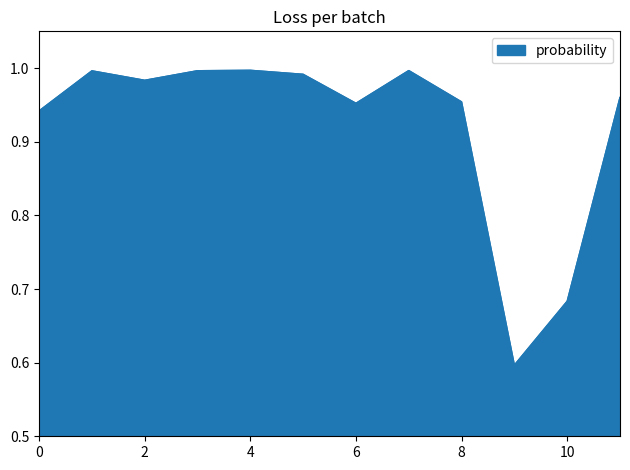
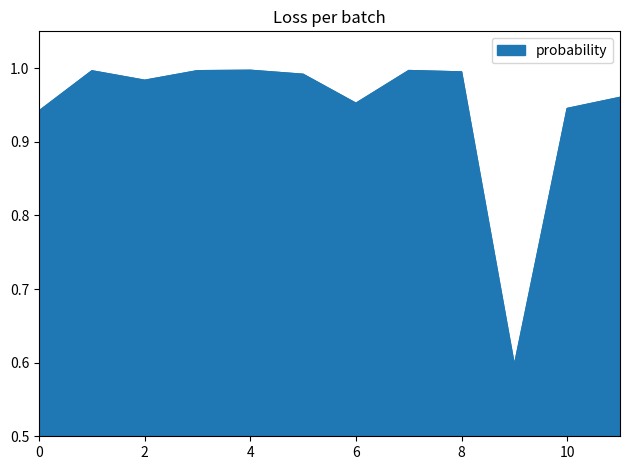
  {
    "0": 0.94,
    "2": 0.98,
    "4": 1.00,
    "6": 0.95,
-   "8": 0.95,
-   "10": 0.68
+   "8": 0.99,
+   "10": 0.95
  }
